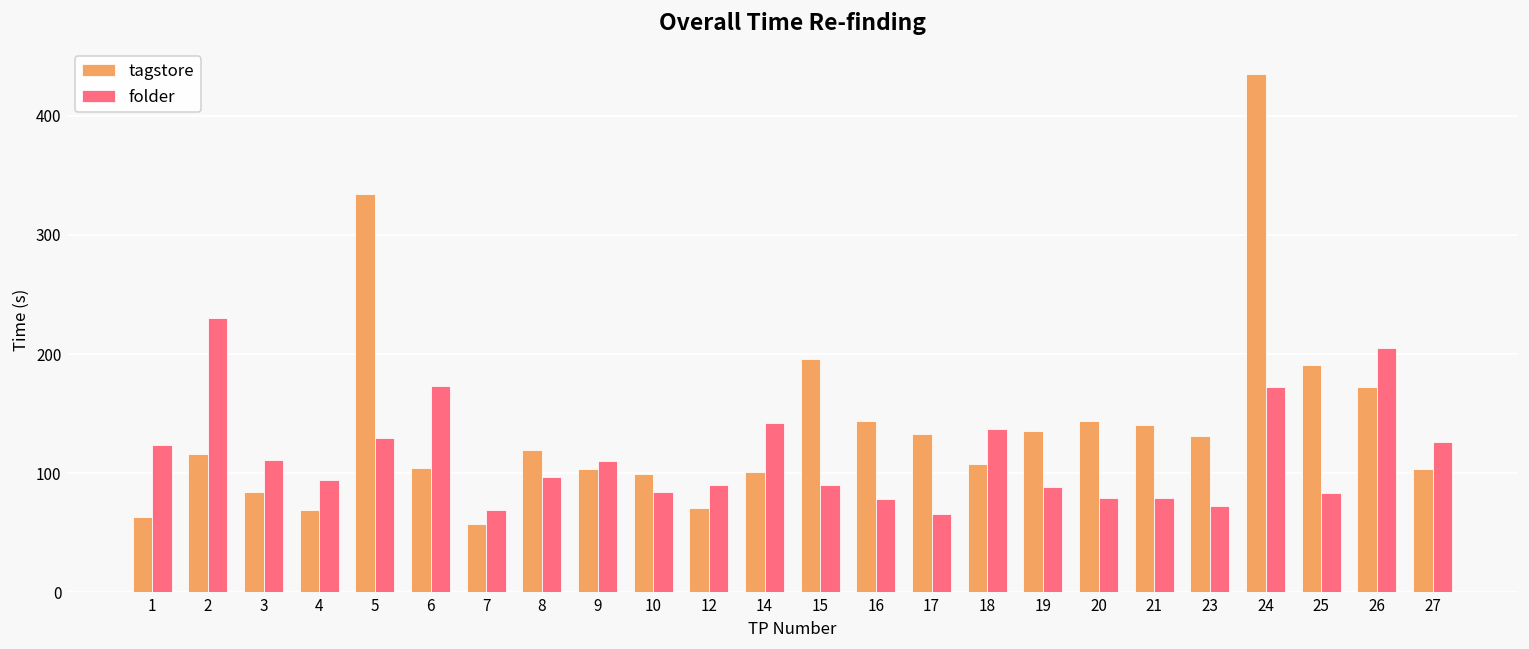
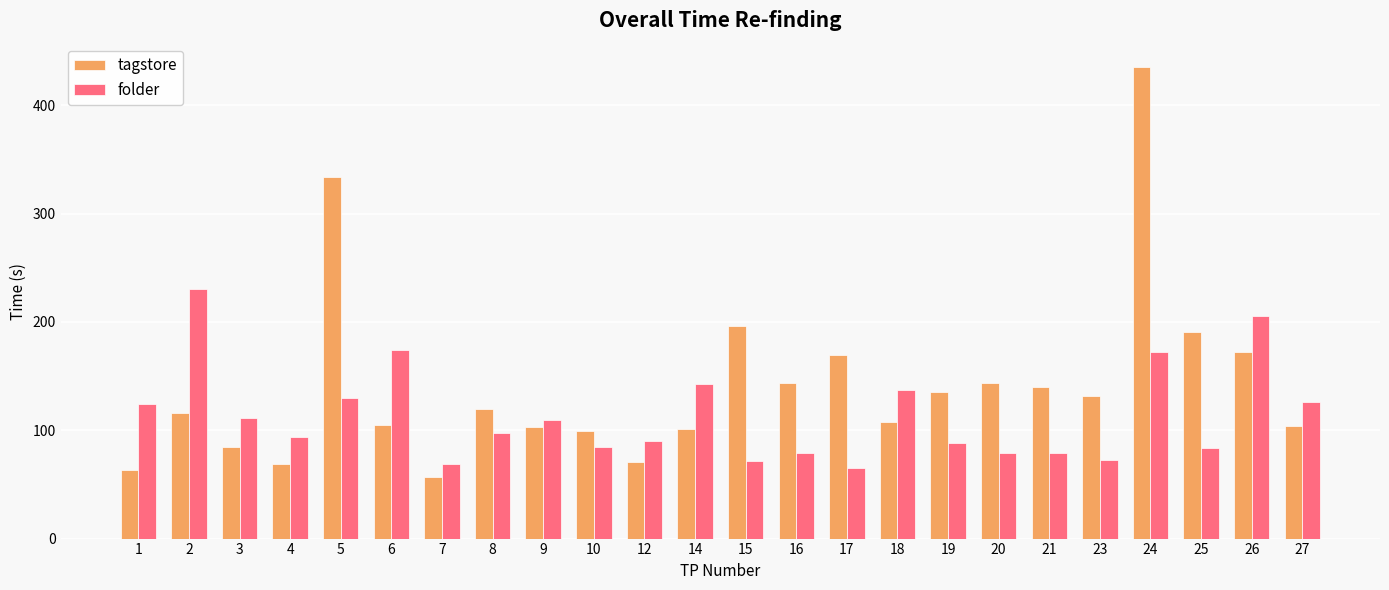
  {
    "tagstore": {
      "1": 64,
      "2": 116,
      "3": 85,
      "4": 69,
      "5": 334,
      "6": 104,
      "7": 57,
      "8": 120,
      "9": 103,
      "10": 99,
      "12": 71,
      "14": 101,
      "15": 196,
      "16": 144,
-     "17": 133,
+     "17": 170,
      "18": 108,
      "19": 136,
      "20": 144,
      "21": 140,
      "23": 132,
      "24": 435,
      "25": 190,
      "26": 172,
      "27": 104
    },
    "folder": {
      "1": 124,
      "2": 230,
      "3": 111,
      "4": 94,
      "5": 129,
      "6": 174,
      "7": 69,
      "8": 97,
      "9": 110,
      "10": 85,
      "12": 90,
      "14": 142,
-     "15": 90,
+     "15": 72,
      "16": 79,
      "17": 65,
      "18": 137,
      "19": 88,
      "20": 79,
      "21": 79,
      "23": 72,
      "24": 172,
      "25": 83,
      "26": 205,
      "27": 126
    }
  }
